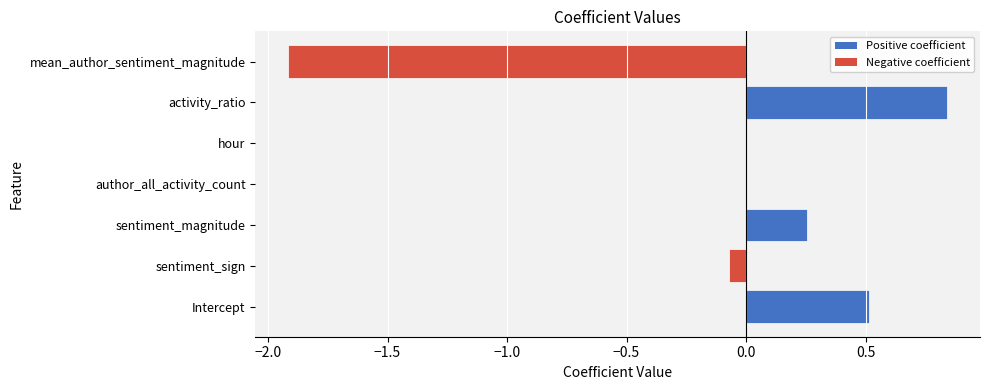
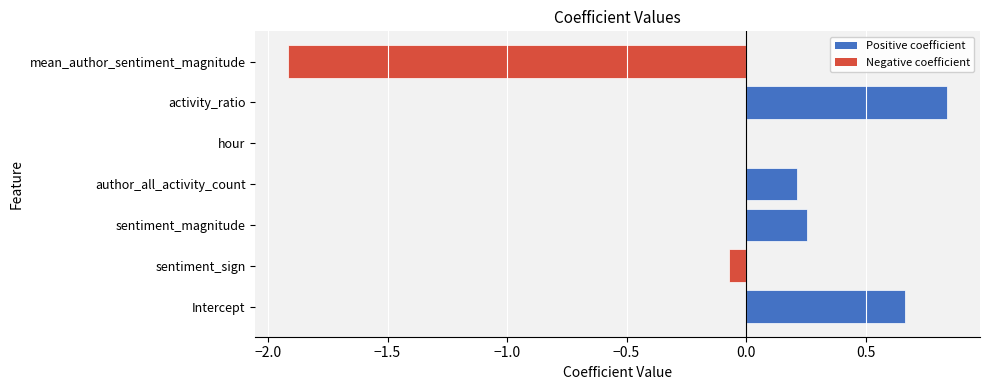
  {
    "mean_author_sentiment_magnitude": -1.92,
    "activity_ratio": 0.84,
-   "author_all_activity_count": 0.00,
+   "author_all_activity_count": 0.22,
    "sentiment_magnitude": 0.25,
    "sentiment_sign": -0.07,
-   "Intercept": 0.51
+   "Intercept": 0.67
  }
